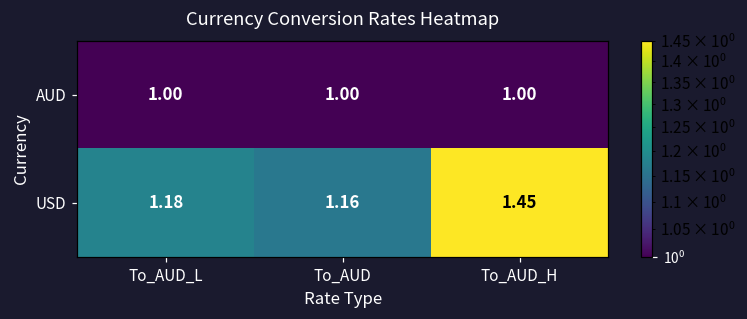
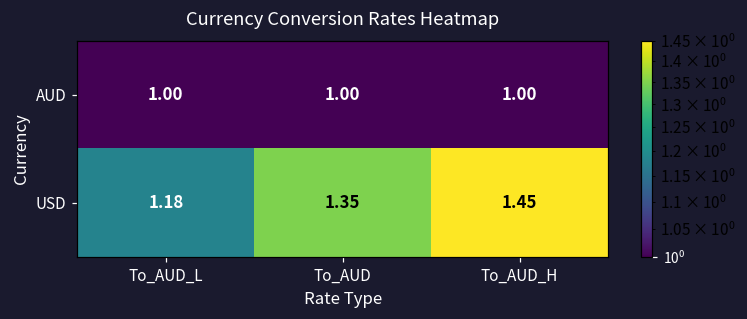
  {
    "AUD": {
      "To_AUD_L": 1.00,
      "To_AUD": 1.00,
      "To_AUD_H": 1.00
    },
    "USD": {
      "To_AUD_L": 1.18,
-     "To_AUD": 1.16,
+     "To_AUD": 1.35,
      "To_AUD_H": 1.45
    }
  }
